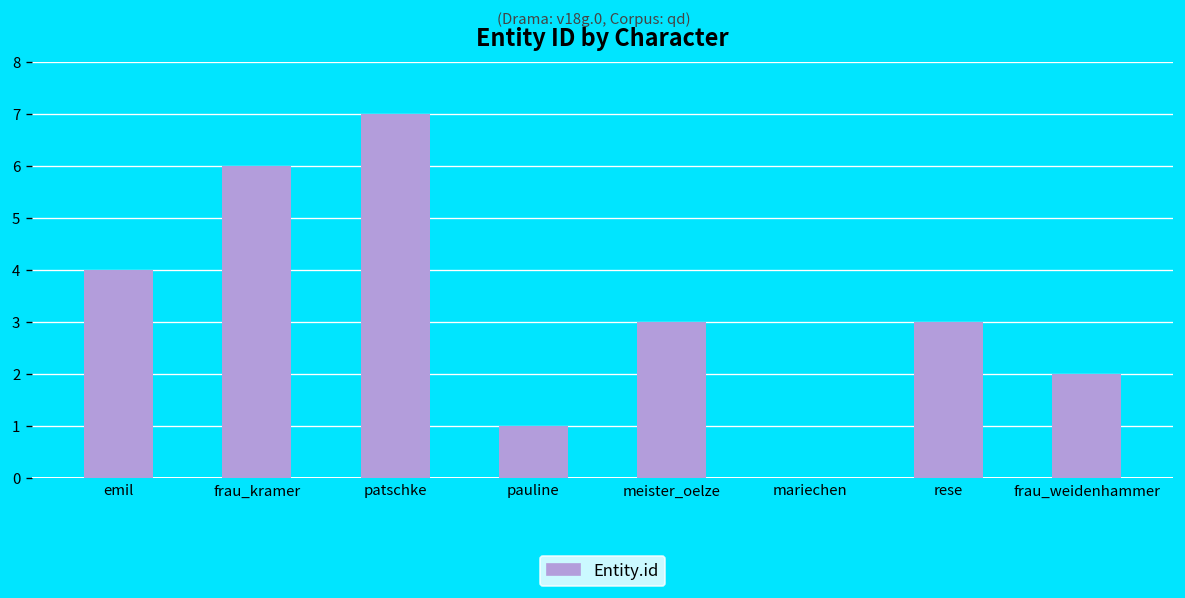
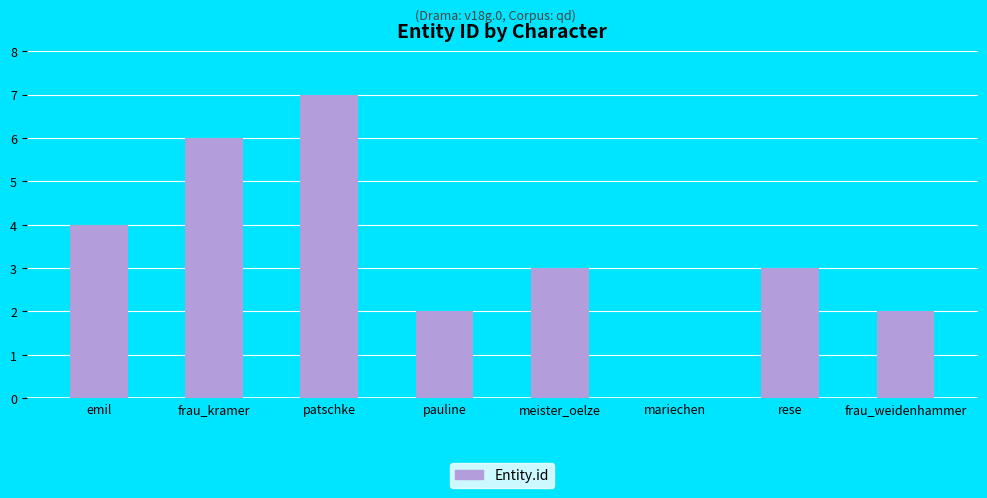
  {
    "emil": 4,
    "frau_kramer": 6,
    "patschke": 7,
-   "pauline": 1,
+   "pauline": 2,
    "meister_oelze": 3,
    "mariechen": 0,
    "rese": 3,
    "frau_weidenhammer": 2
  }
